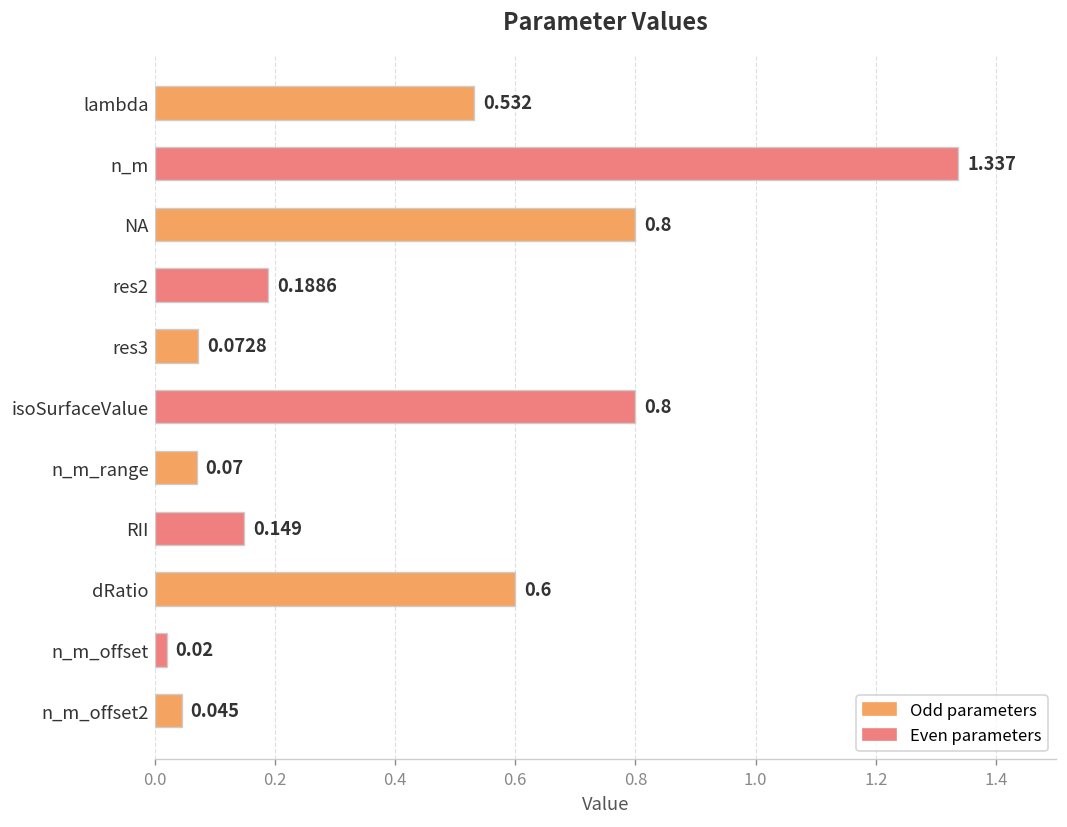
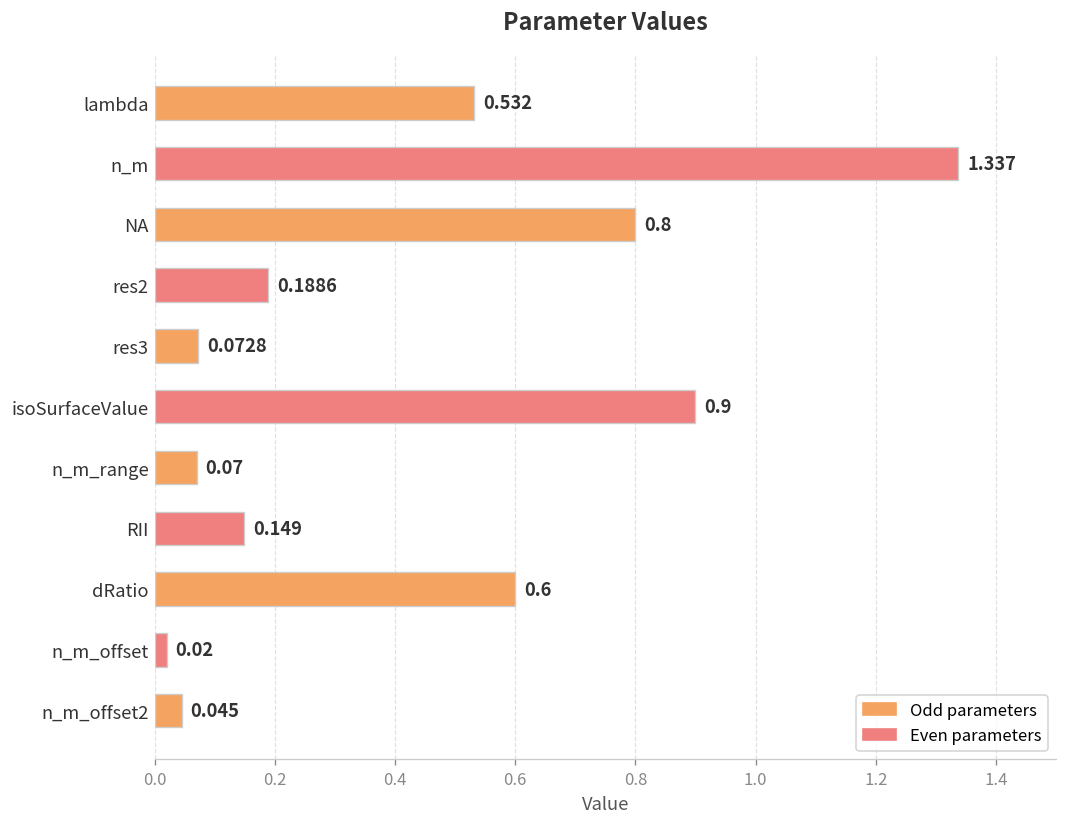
  {
    "lambda": 0.532,
    "n_m": 1.337,
    "NA": 0.8,
    "res2": 0.1886,
    "res3": 0.0728,
-   "isoSurfaceValue": 0.8,
+   "isoSurfaceValue": 0.9,
    "n_m_range": 0.07,
    "RII": 0.149,
    "dRatio": 0.6,
    "n_m_offset": 0.02,
    "n_m_offset2": 0.045
  }
